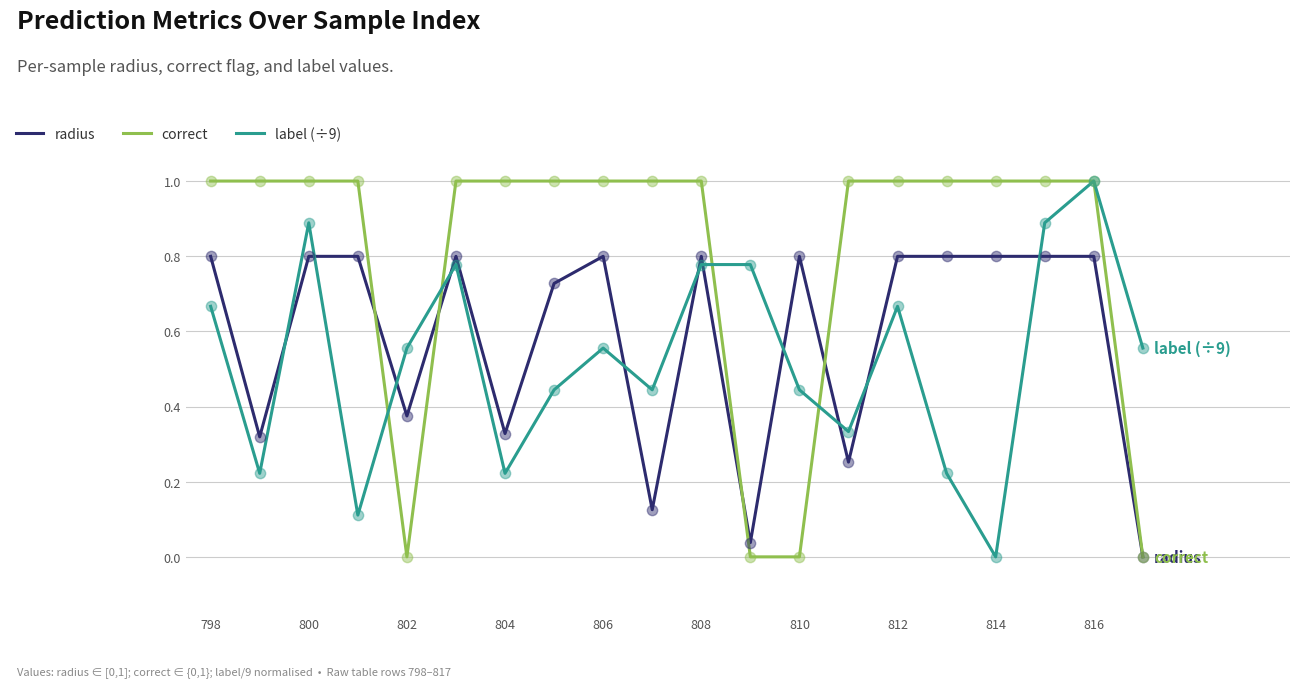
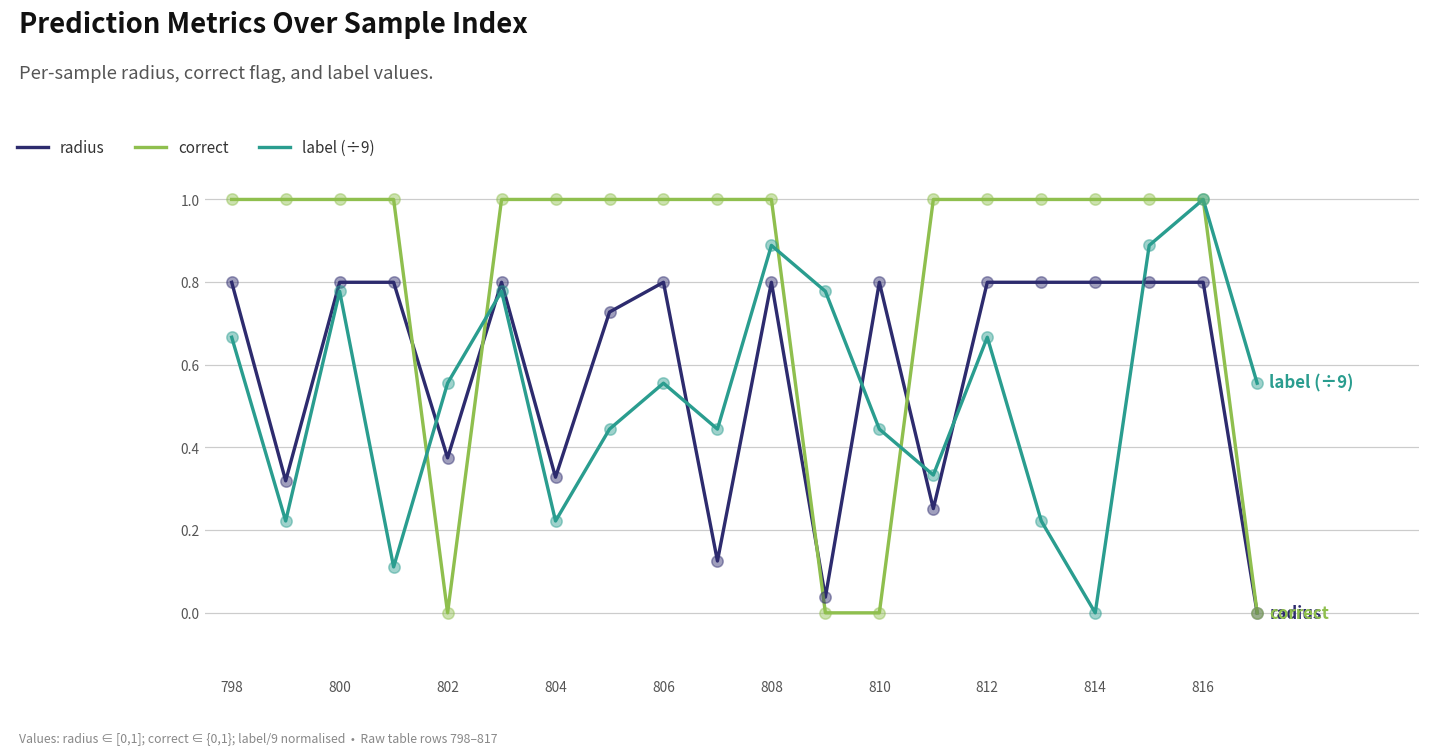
  {
    "radius": {
      "798": 0.80,
      "800": 0.80,
      "802": 0.37,
      "804": 0.33,
      "806": 0.80,
      "808": 0.80,
      "810": 0.80,
      "812": 0.80,
      "814": 0.80,
      "816": 0.80
    },
    "correct": {
      "798": 1.00,
      "800": 1.00,
      "802": 0.00,
      "804": 1.00,
      "806": 1.00,
      "808": 1.00,
      "810": 0.00,
      "812": 1.00,
      "814": 1.00
    },
    "label (÷9)": {
      "798": 0.67,
-     "800": 0.89,
+     "800": 0.78,
      "802": 0.56,
      "804": 0.22,
      "806": 0.56,
-     "808": 0.78,
+     "808": 0.89,
      "810": 0.44,
      "812": 0.67,
      "814": 0.00
    }
  }
